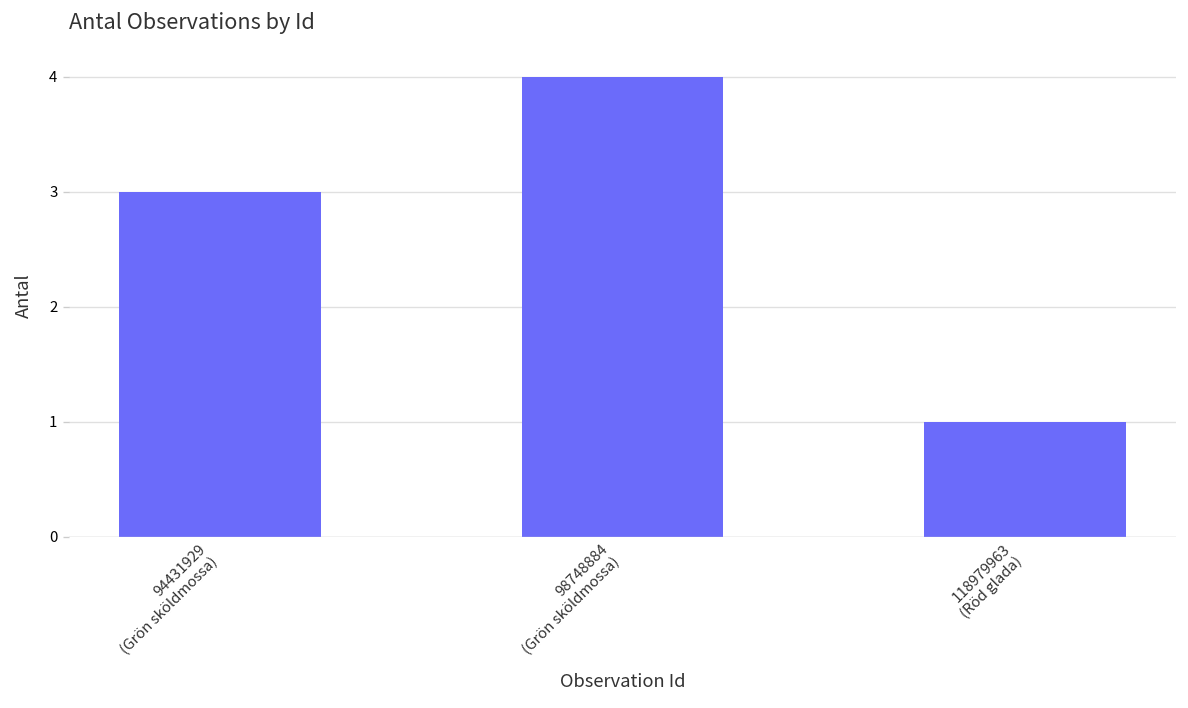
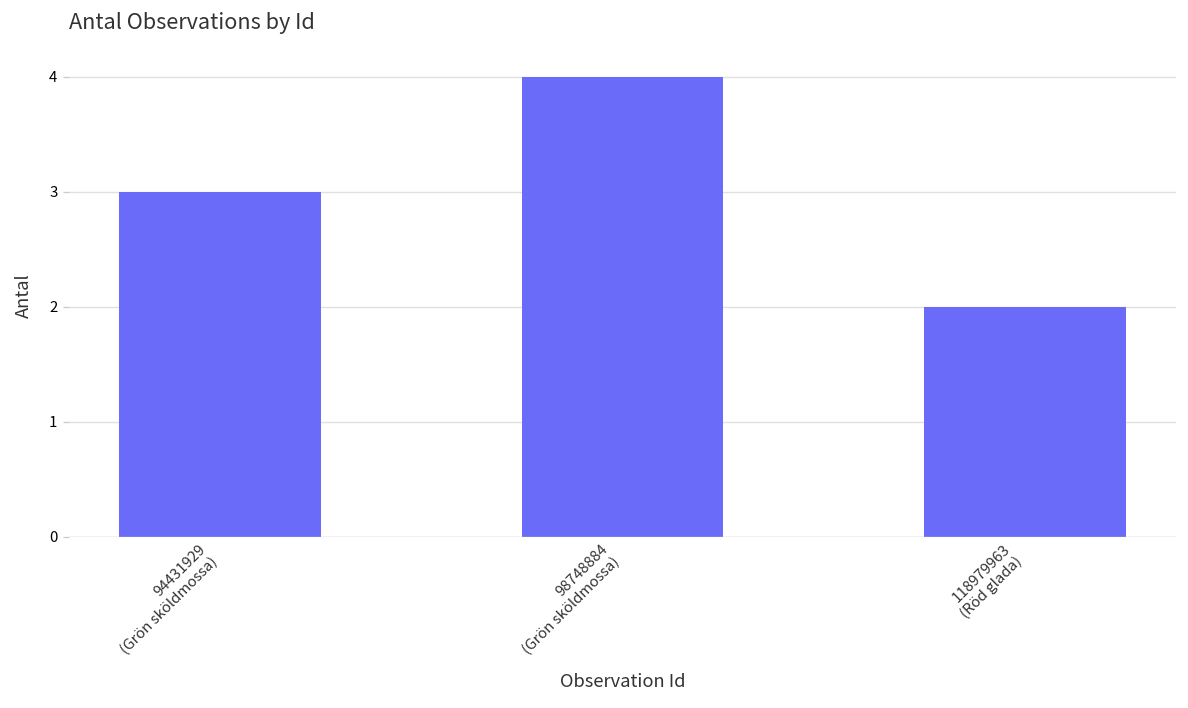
  {
    "94431929 (Grön sköldmossa)": 3,
    "98748884 (Grön sköldmossa)": 4,
-   "118979963 (Röd glada)": 1
+   "118979963 (Röd glada)": 2
  }
